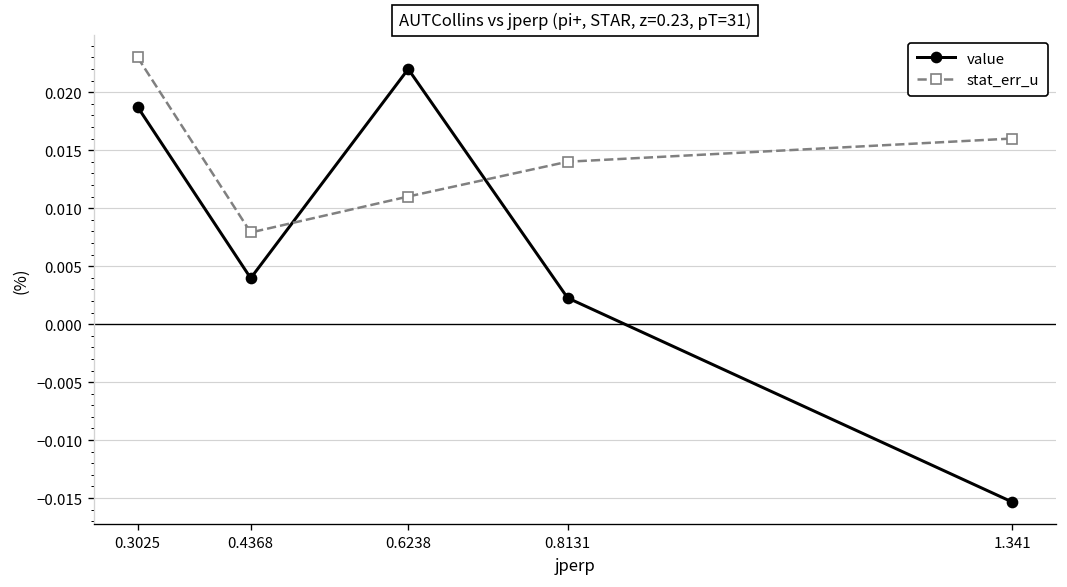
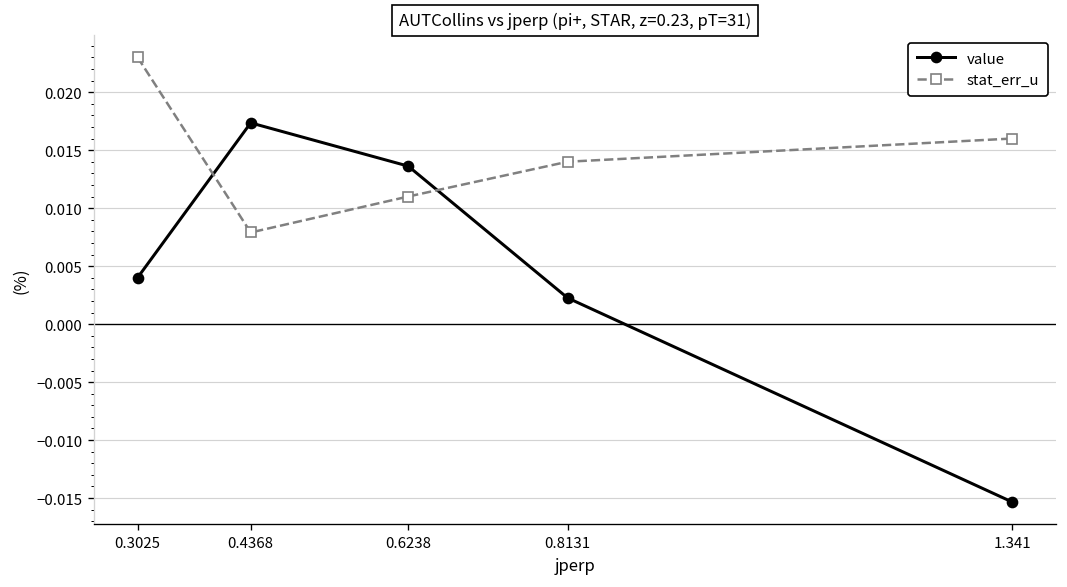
  {
    "value": {
-     "0.3025": 0.019,
-     "0.4368": 0.004,
-     "0.6238": 0.022,
+     "0.3025": 0.004,
+     "0.4368": 0.017,
+     "0.6238": 0.014,
      "0.8131": 0.002,
      "1.341": -0.015
    },
    "stat_err_u": {
      "0.3025": 0.023,
      "0.4368": 0.008,
      "0.6238": 0.011,
      "0.8131": 0.014,
      "1.341": 0.016
    }
  }
